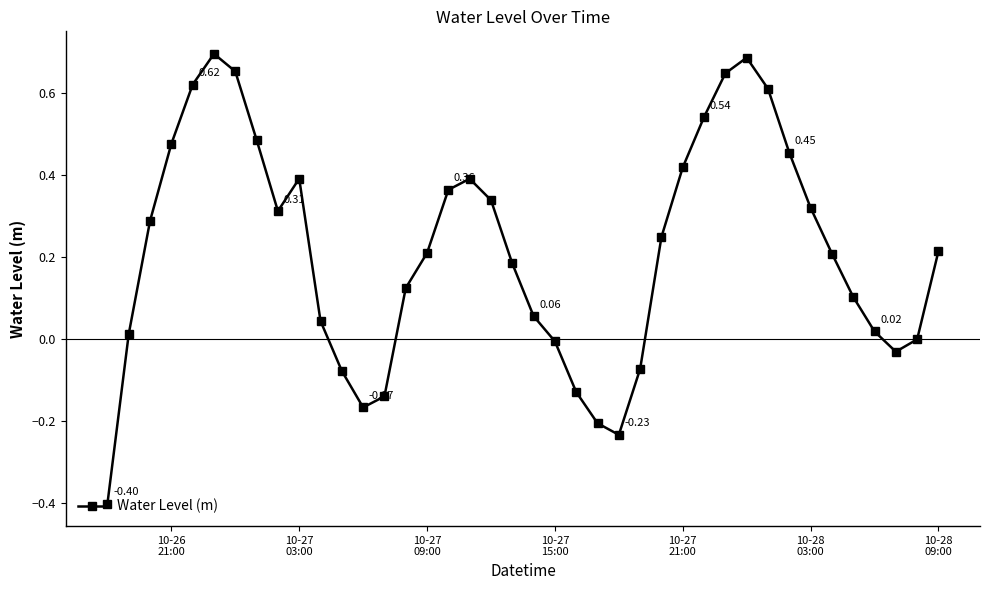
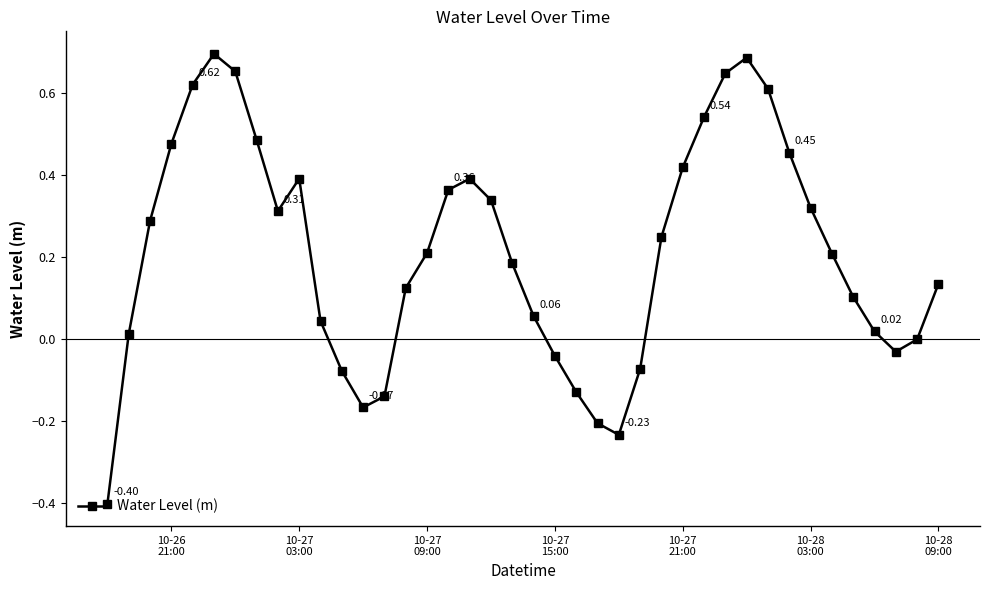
  {
    "10-26 21:00": 0.48,
    "10-27 03:00": 0.39,
    "10-27 09:00": 0.21,
-   "10-27 15:00": -0.01,
+   "10-27 15:00": -0.04,
    "10-27 21:00": 0.42,
    "10-28 03:00": 0.32,
-   "10-28 09:00": 0.21
+   "10-28 09:00": 0.13
  }
